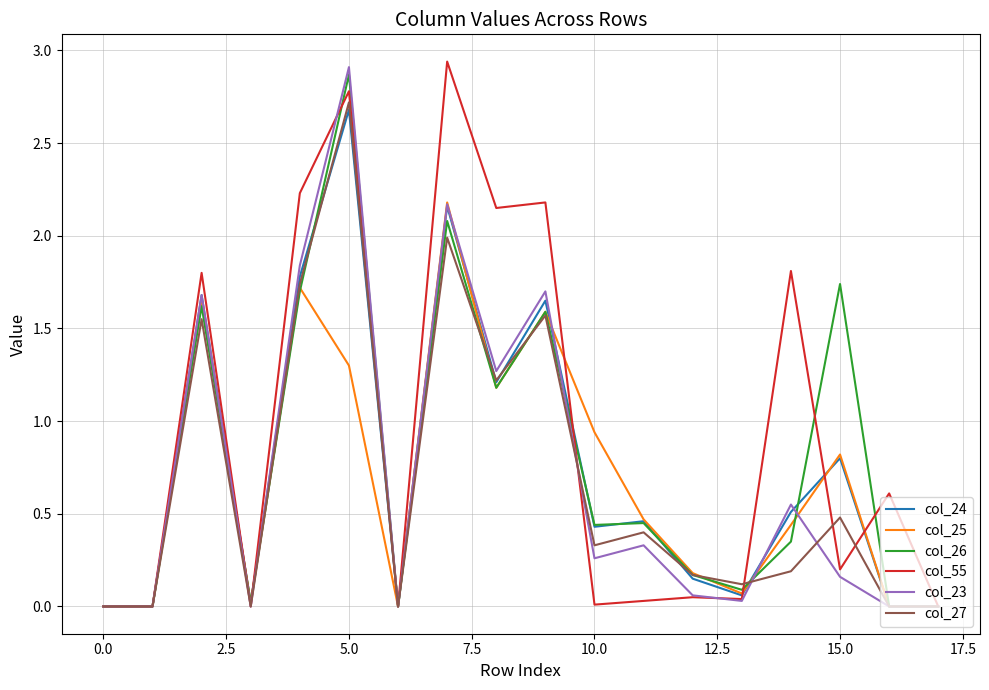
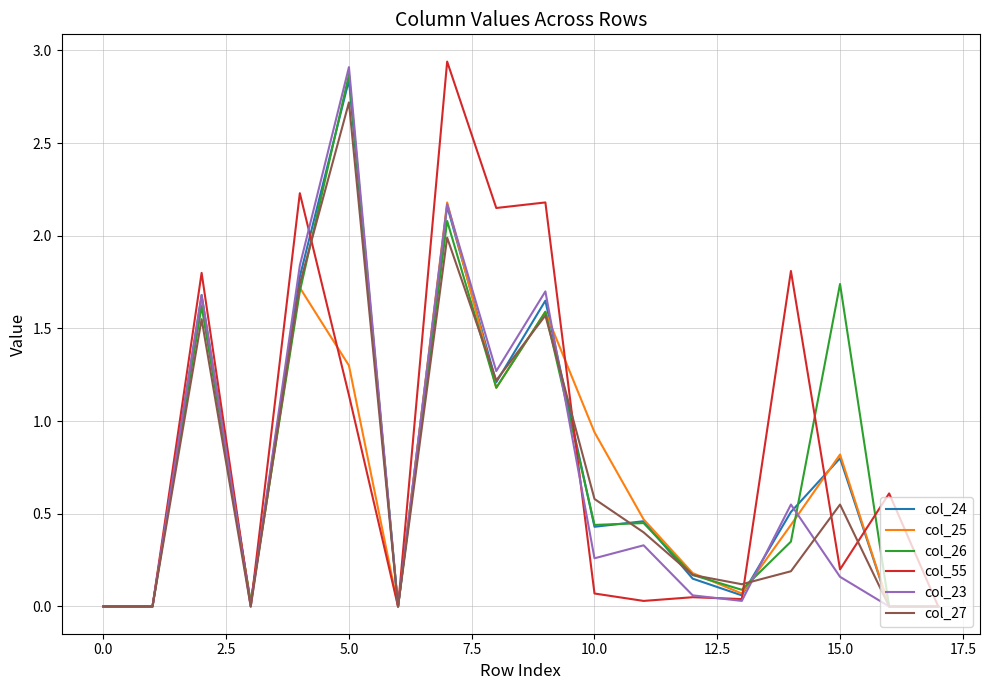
  {
    "col_24": {
-     "5.0": 2.68,
+     "5.0": 2.84,
      "15.0": 0.80
    },
    "col_25": {
      "5.0": 1.30,
      "10.0": 0.94,
      "15.0": 0.82
    },
    "col_26": {
      "5.0": 2.87,
      "15.0": 1.74
    },
    "col_55": {
-     "5.0": 2.78,
-     "10.0": 0.01,
+     "5.0": 1.14,
+     "10.0": 0.07,
      "15.0": 0.20
    },
    "col_23": {
      "5.0": 2.91,
      "10.0": 0.26,
      "15.0": 0.16
    },
    "col_27": {
      "5.0": 2.72,
-     "10.0": 0.33,
-     "15.0": 0.48
+     "10.0": 0.58,
+     "15.0": 0.55
    }
  }
